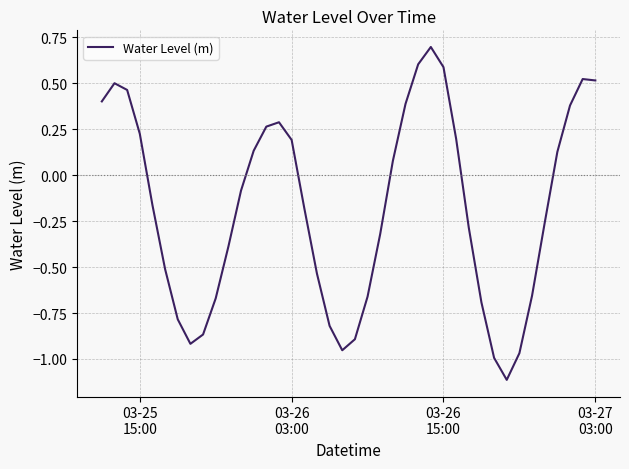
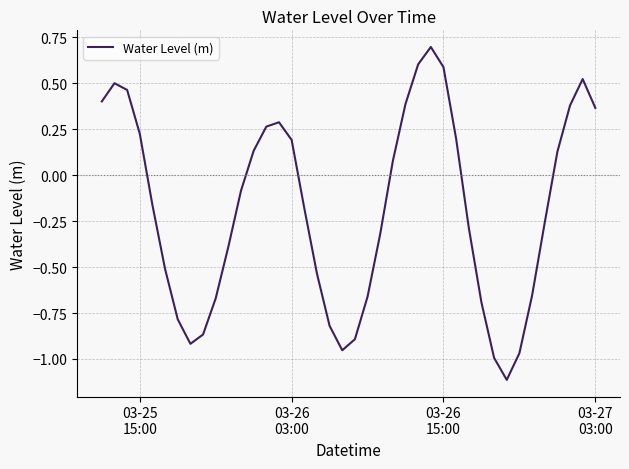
  {
    "03-25 15:00": 0.22,
    "03-26 03:00": 0.19,
    "03-26 15:00": 0.59,
-   "03-27 03:00": 0.51
+   "03-27 03:00": 0.37
  }
